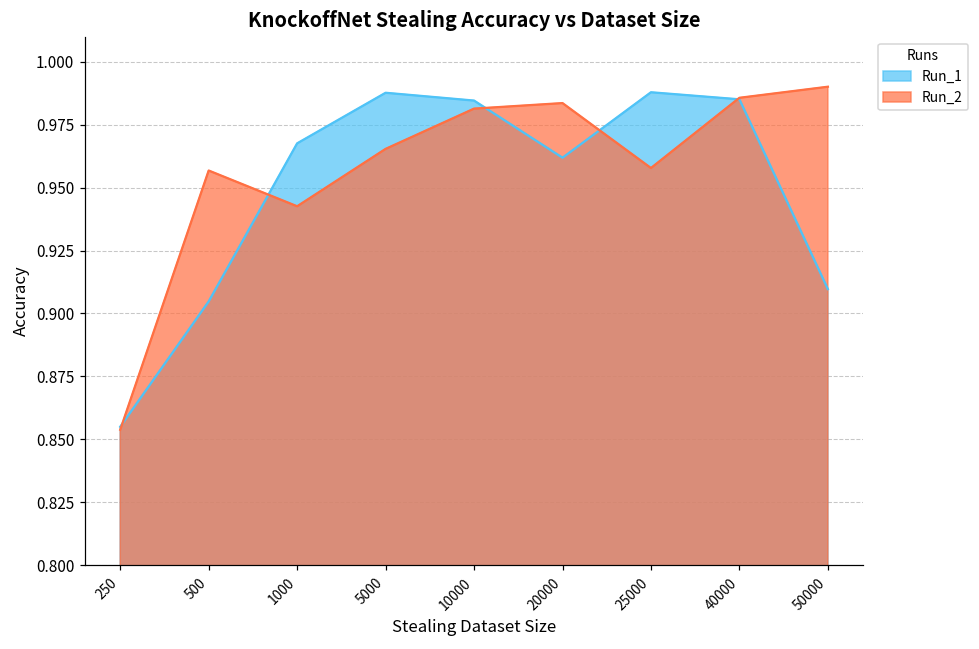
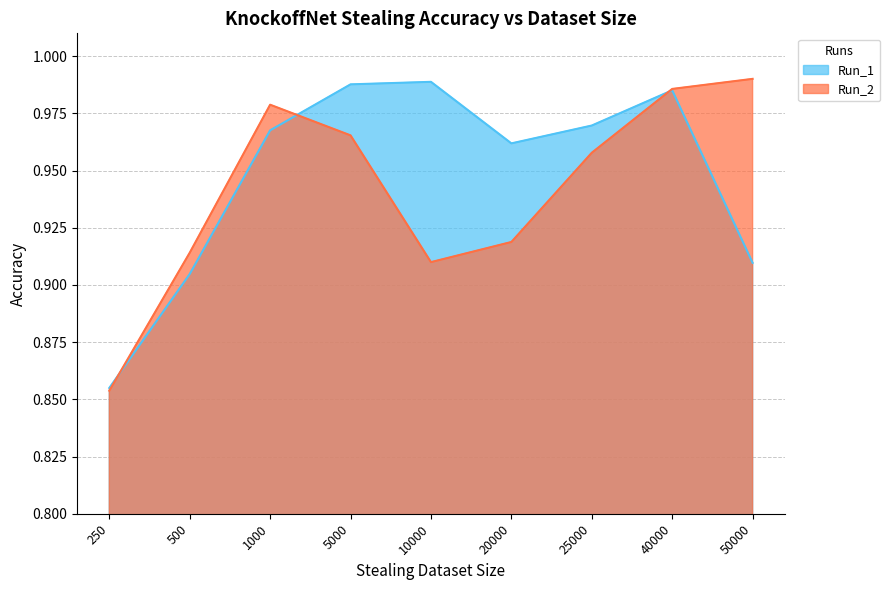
  {
    "Run_1": {
      "250": 0.855,
      "500": 0.905,
      "1000": 0.968,
      "5000": 0.988,
-     "10000": 0.985,
+     "10000": 0.989,
      "20000": 0.962,
-     "25000": 0.988,
+     "25000": 0.970,
      "50000": 0.910
    },
    "Run_2": {
      "250": 0.854,
-     "500": 0.957,
-     "1000": 0.943,
+     "500": 0.914,
+     "1000": 0.979,
      "5000": 0.965,
-     "10000": 0.981,
-     "20000": 0.984,
+     "10000": 0.910,
+     "20000": 0.919,
      "25000": 0.958,
      "50000": 0.990
    }
  }
